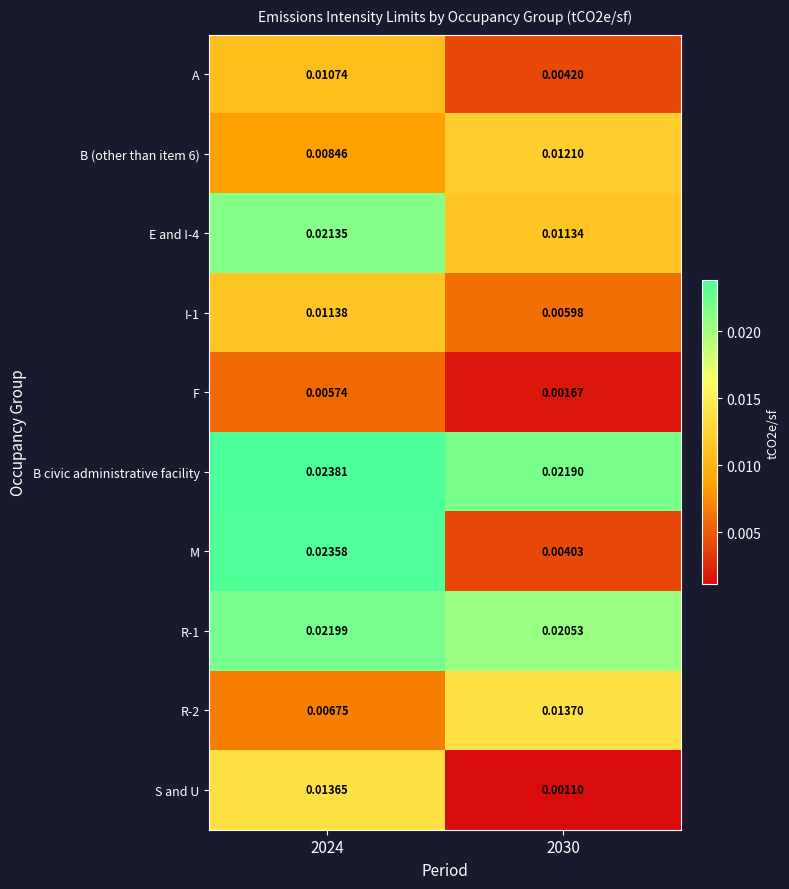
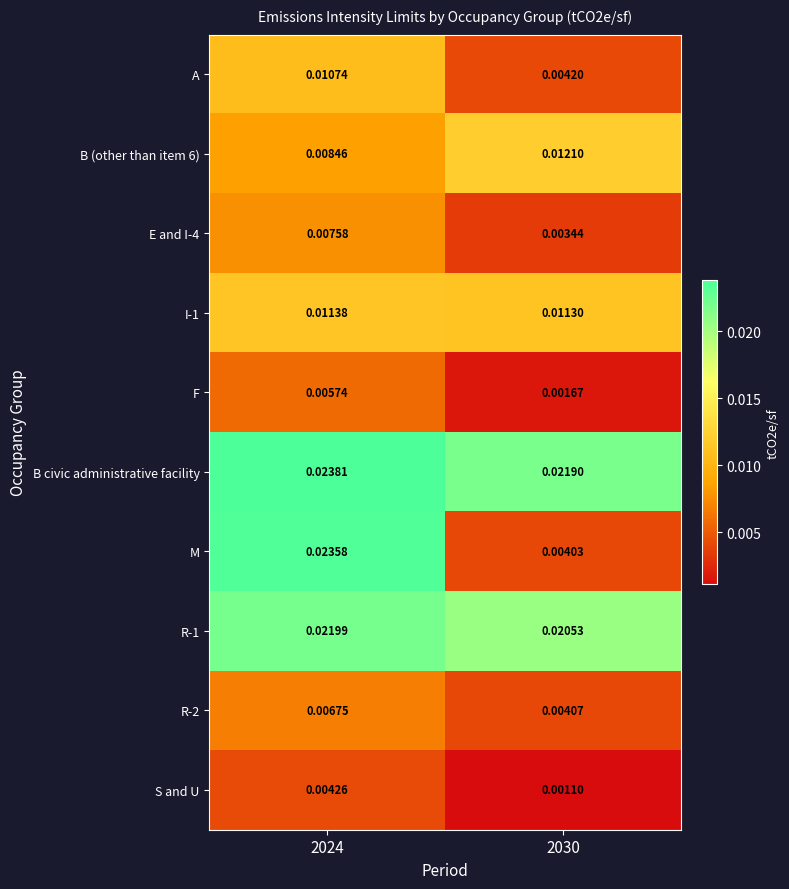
  {
    "A": {
      "2024": 0.01074,
      "2030": 0.00420
    },
    "B (other than item 6)": {
      "2024": 0.00846,
      "2030": 0.01210
    },
    "E and I-4": {
-     "2024": 0.02135,
-     "2030": 0.01134
+     "2024": 0.00758,
+     "2030": 0.00344
    },
    "I-1": {
      "2024": 0.01138,
-     "2030": 0.00598
+     "2030": 0.01130
    },
    "F": {
      "2024": 0.00574,
      "2030": 0.00167
    },
    "B civic administrative facility": {
      "2024": 0.02381,
      "2030": 0.02190
    },
    "M": {
      "2024": 0.02358,
      "2030": 0.00403
    },
    "R-1": {
      "2024": 0.02199,
      "2030": 0.02053
    },
    "R-2": {
      "2024": 0.00675,
-     "2030": 0.01370
+     "2030": 0.00407
    },
    "S and U": {
-     "2024": 0.01365,
+     "2024": 0.00426,
      "2030": 0.00110
    }
  }
